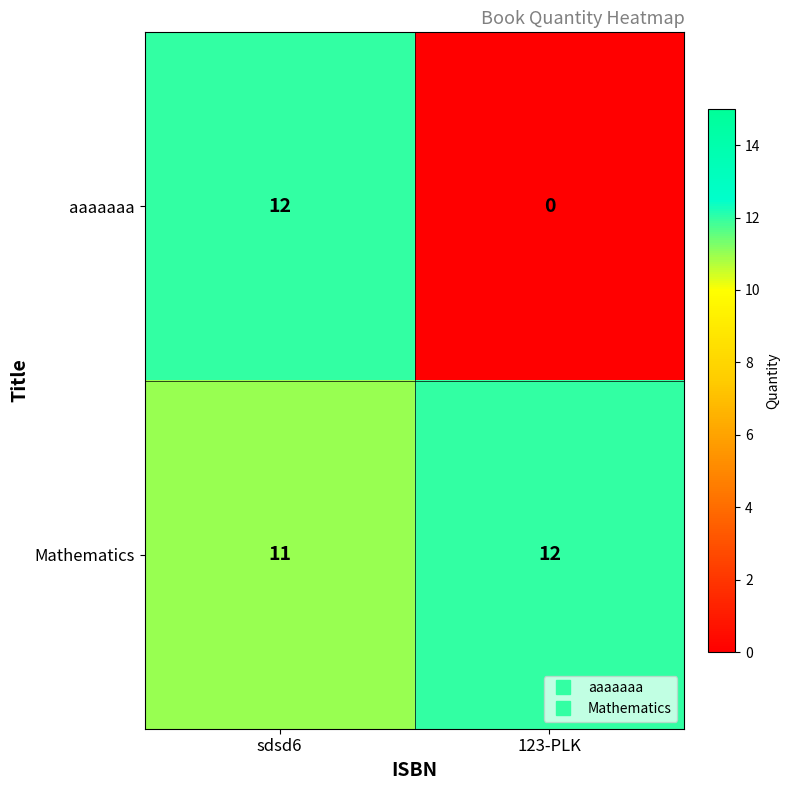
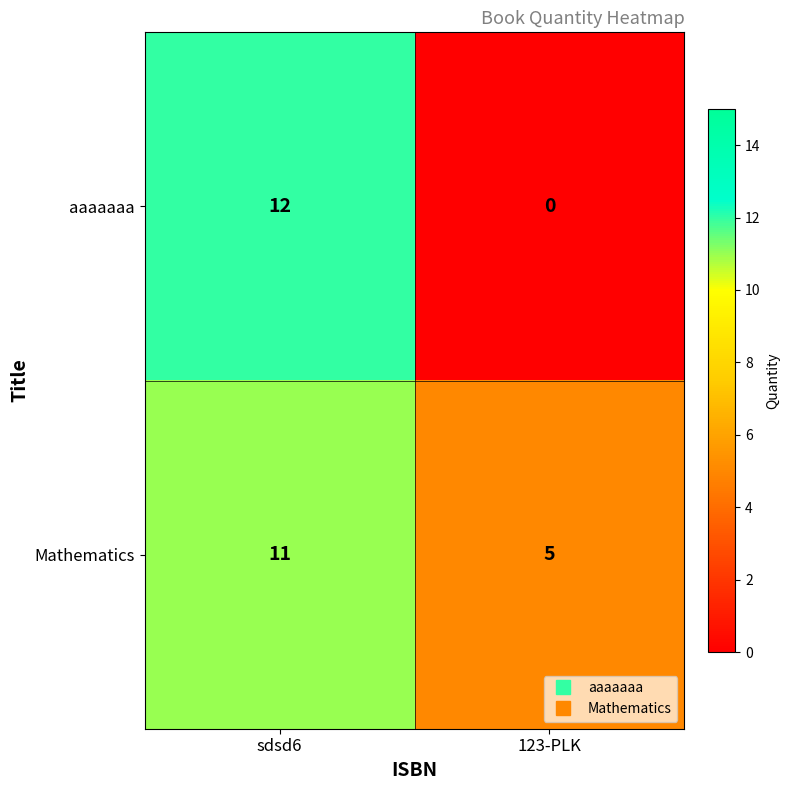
  {
    "aaaaaaa": {
      "sdsd6": 12,
      "123-PLK": 0
    },
    "Mathematics": {
      "sdsd6": 11,
-     "123-PLK": 12
+     "123-PLK": 5
    }
  }
